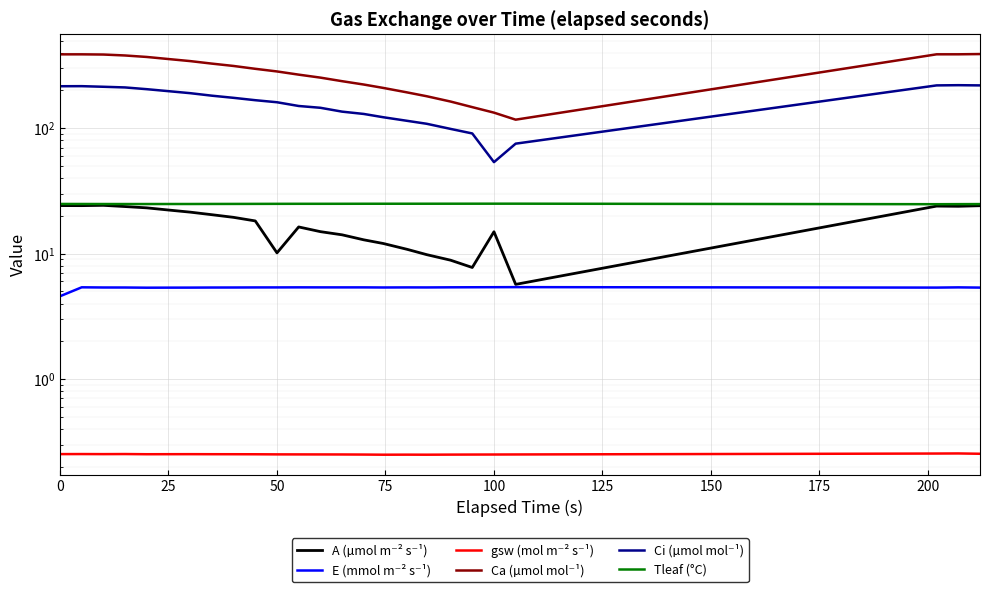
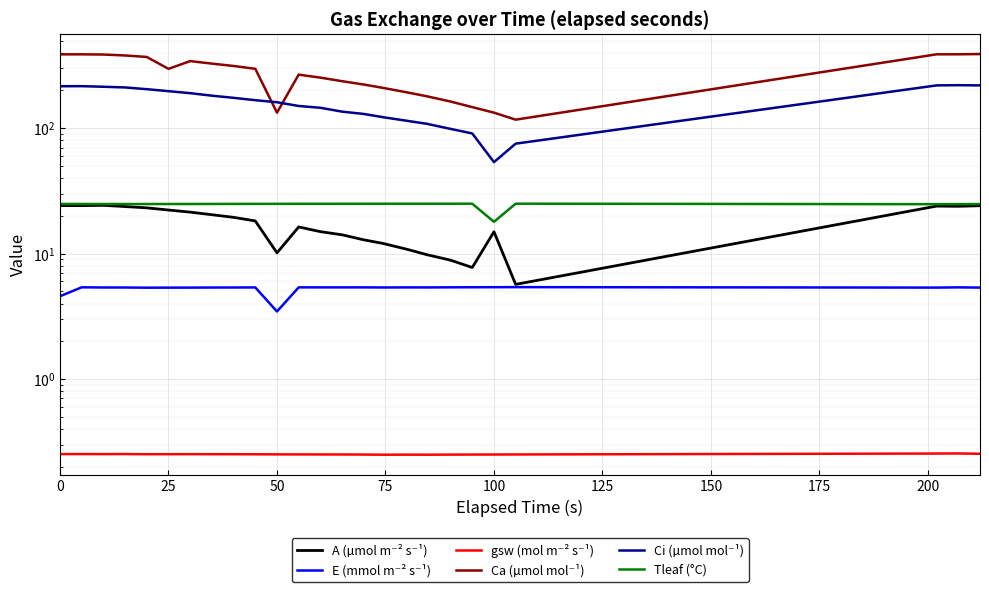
  {
    "A (µmol m⁻² s⁻¹)": {
      "25": 22,
      "50": 10,
      "100": 15
    },
    "E (mmol m⁻² s⁻¹)": {
      "0": 4.6,
      "25": 5.4,
-     "50": 5.4,
+     "50": 3.5,
      "100": 5.4
    },
    "gsw (mol m⁻² s⁻¹)": {
      "0": 0.25,
      "25": 0.25,
      "50": 0.25,
      "100": 0.25
    },
    "Ca (µmol mol⁻¹)": {
      "0": 390,
-     "25": 360,
-     "50": 280,
+     "25": 300,
+     "50": 130,
      "100": 130
    },
    "Ci (µmol mol⁻¹)": {
      "0": 220,
      "25": 200,
      "50": 160,
      "100": 54
    },
    "Tleaf (°C)": {
      "25": 25,
      "50": 25,
-     "100": 25
+     "100": 18
    }
  }
